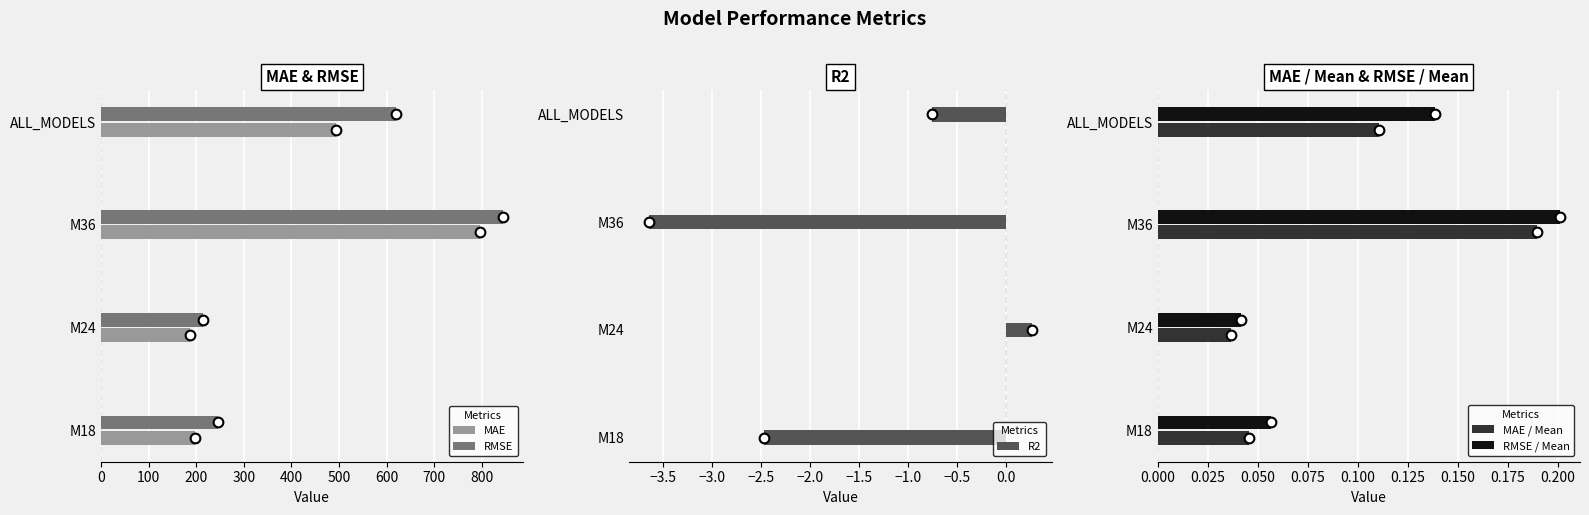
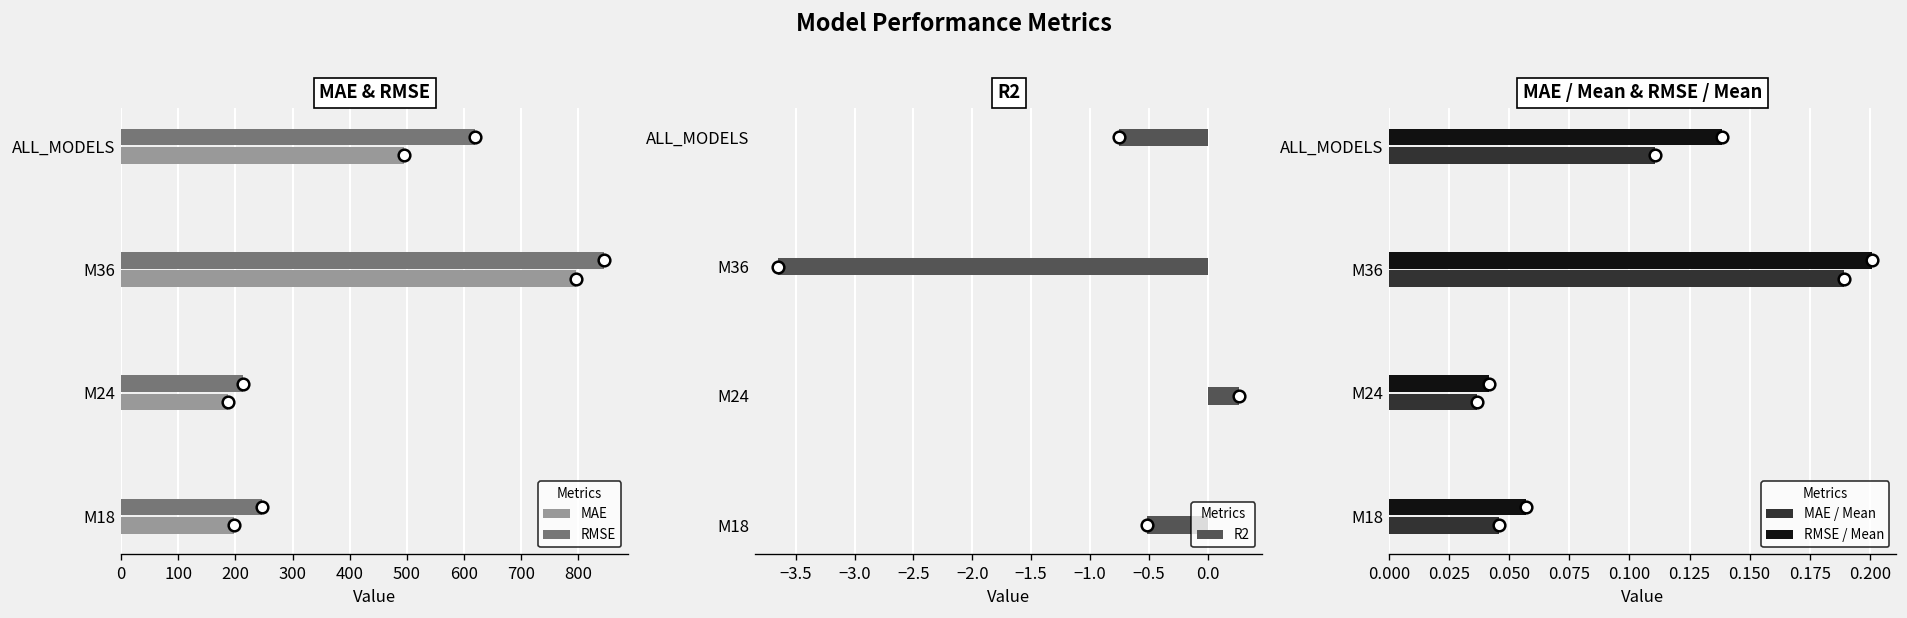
  {
    "R2": {
      "R2": {
        "ALL_MODELS": -0.8,
        "M36": -3.6,
        "M24": 0.3,
-       "M18": -2.5
+       "M18": -0.5
      }
    }
  }
